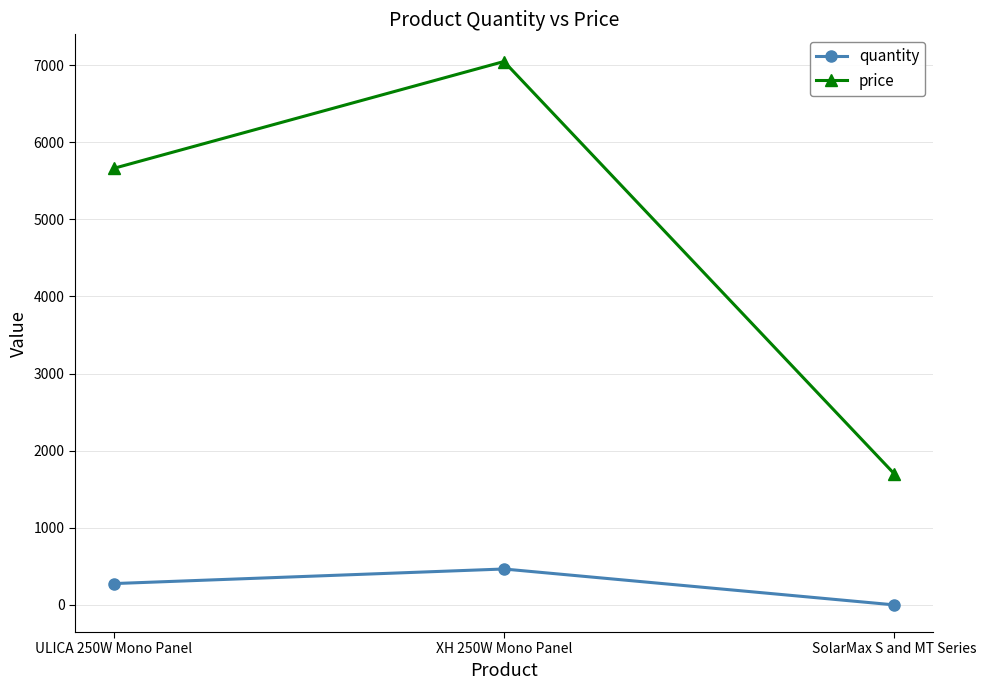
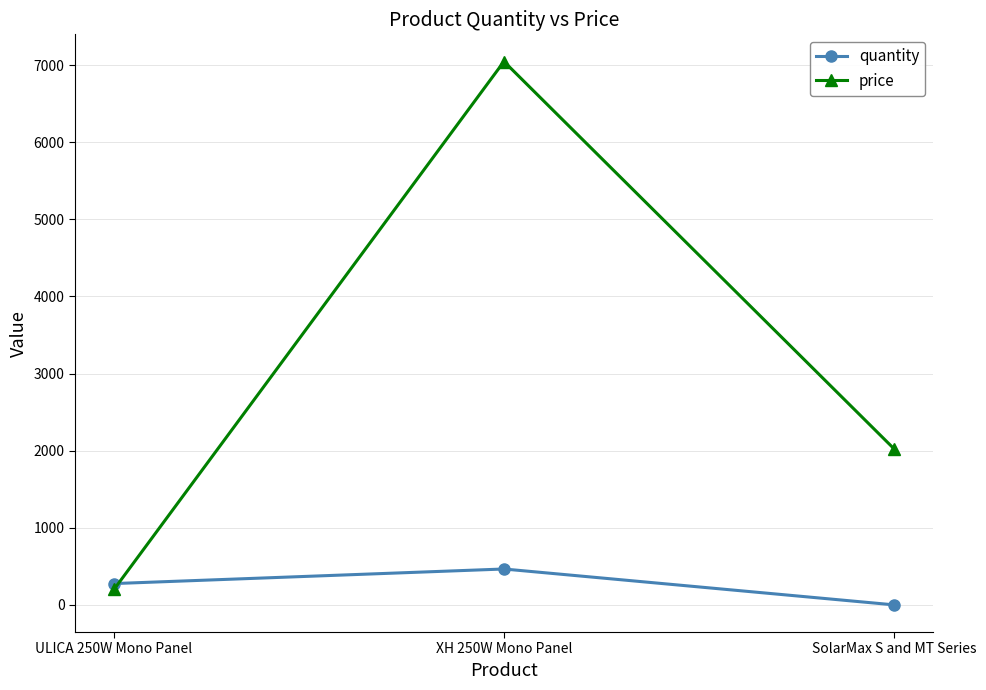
  {
    "quantity": {
      "ULICA 250W Mono Panel": 300,
      "XH 250W Mono Panel": 500,
      "SolarMax S and MT Series": 0
    },
    "price": {
-     "ULICA 250W Mono Panel": 5700,
+     "ULICA 250W Mono Panel": 200,
      "XH 250W Mono Panel": 7000,
-     "SolarMax S and MT Series": 1700
+     "SolarMax S and MT Series": 2000
    }
  }
